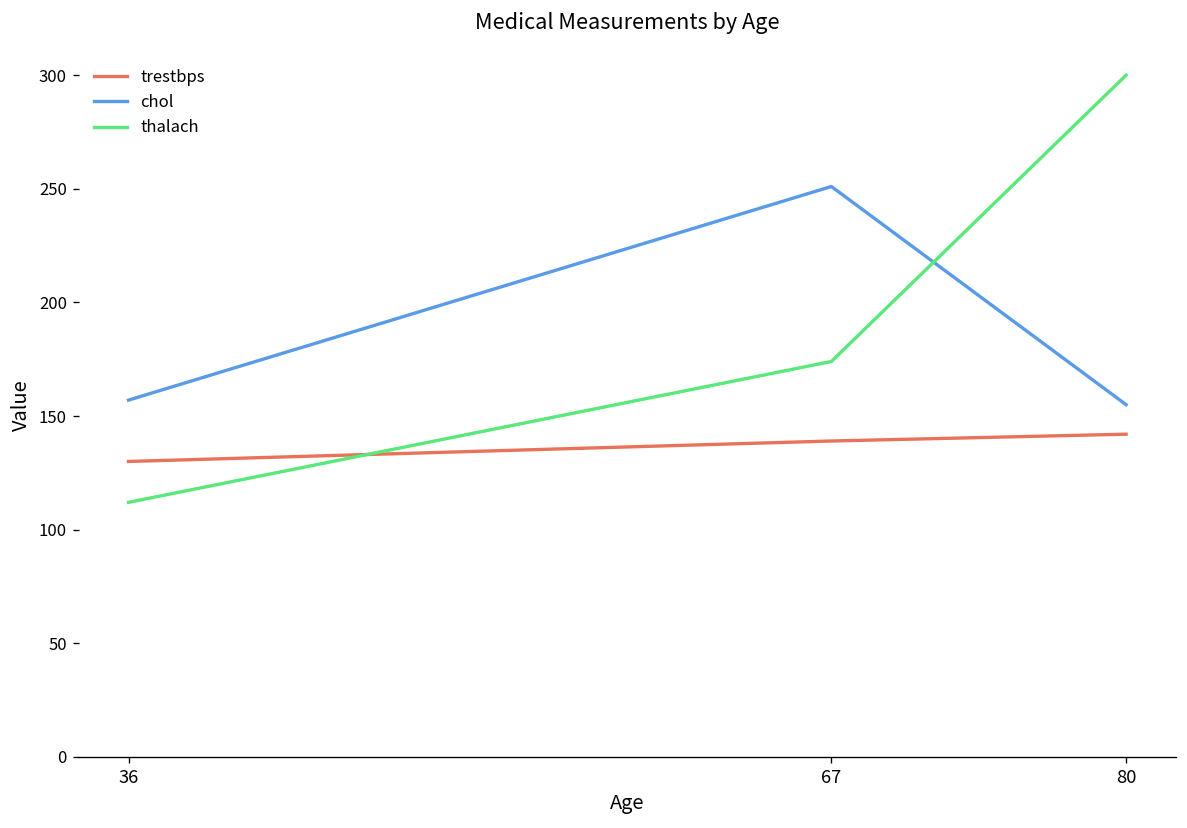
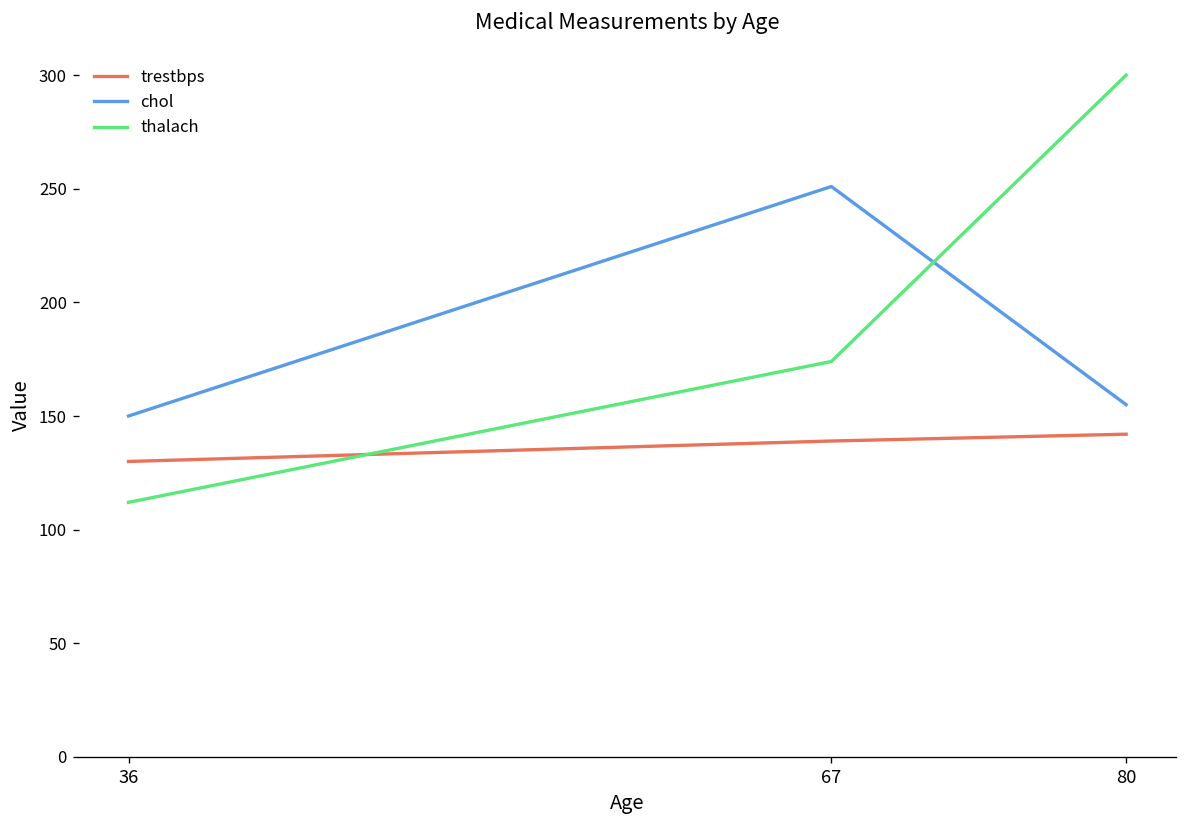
  {
    "trestbps": {
      "36": 130,
      "67": 139,
      "80": 142
    },
    "chol": {
-     "36": 157,
+     "36": 150,
      "67": 251,
      "80": 155
    },
    "thalach": {
      "36": 112,
      "67": 174,
      "80": 300
    }
  }
